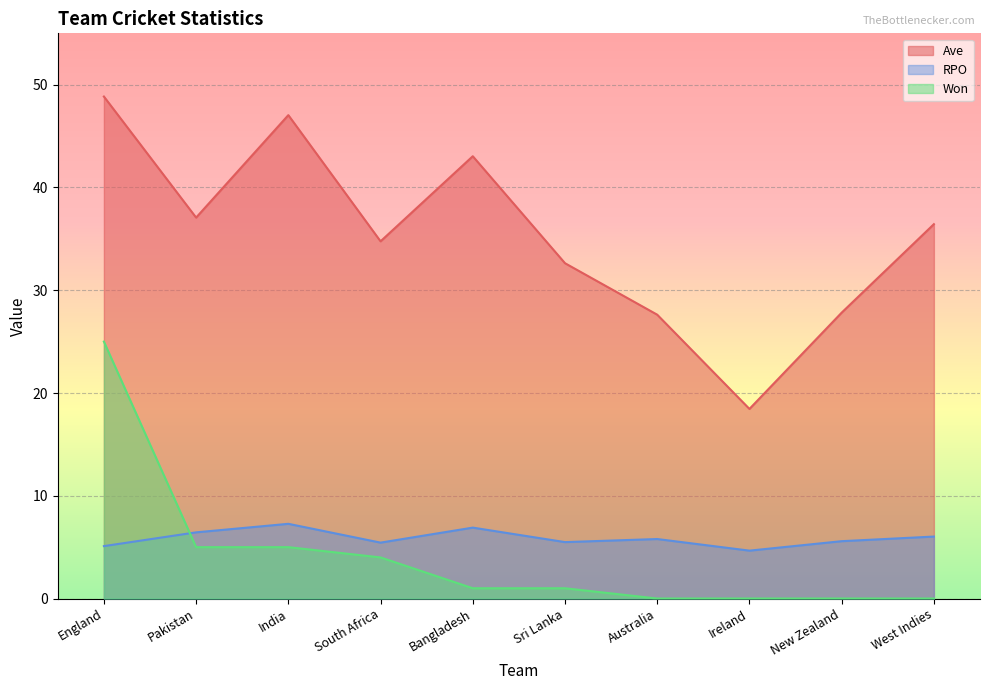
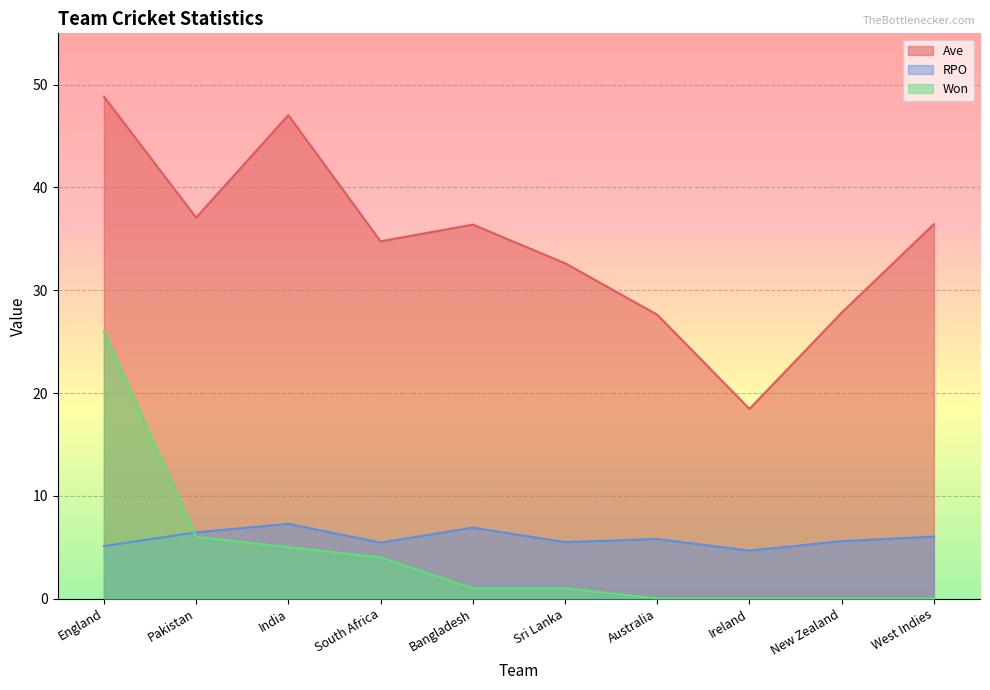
  {
    "Ave": {
      "England": 48.9,
      "Pakistan": 37.1,
      "India": 47.0,
      "South Africa": 34.8,
-     "Bangladesh": 43.0,
+     "Bangladesh": 36.4,
      "Sri Lanka": 32.6,
      "Australia": 27.6,
      "Ireland": 18.5,
      "New Zealand": 27.8,
      "West Indies": 36.4
    },
    "RPO": {
      "England": 5.1,
      "Pakistan": 6.4,
      "India": 7.3,
      "South Africa": 5.4,
      "Bangladesh": 6.9,
      "Sri Lanka": 5.5,
      "Australia": 5.8,
      "Ireland": 4.7,
      "New Zealand": 5.6,
      "West Indies": 6.0
    },
    "Won": {
-     "England": 25,
-     "Pakistan": 5,
+     "England": 26,
+     "Pakistan": 6,
      "India": 5,
      "South Africa": 4,
      "Bangladesh": 1,
      "Sri Lanka": 1,
      "Australia": 0,
      "Ireland": 0,
      "New Zealand": 0,
      "West Indies": 0
    }
  }
